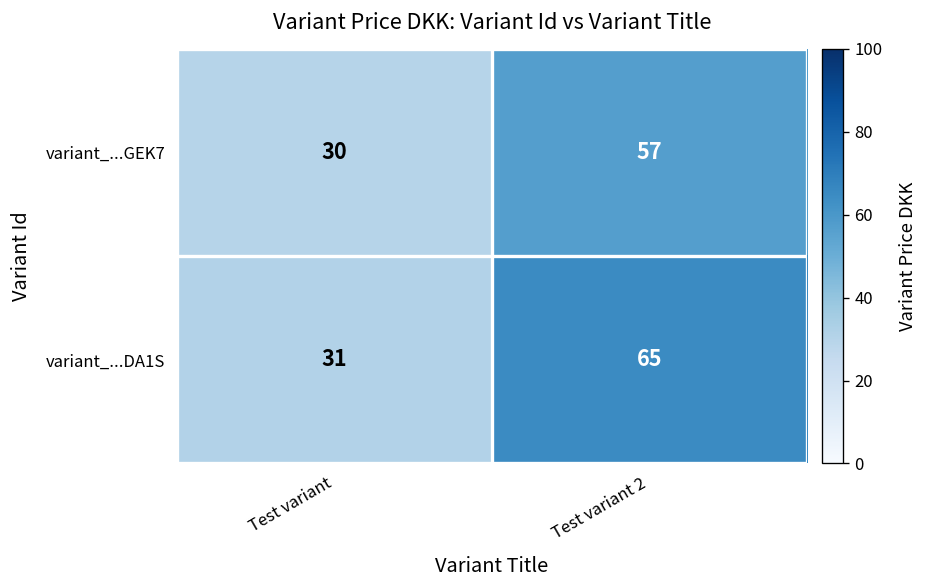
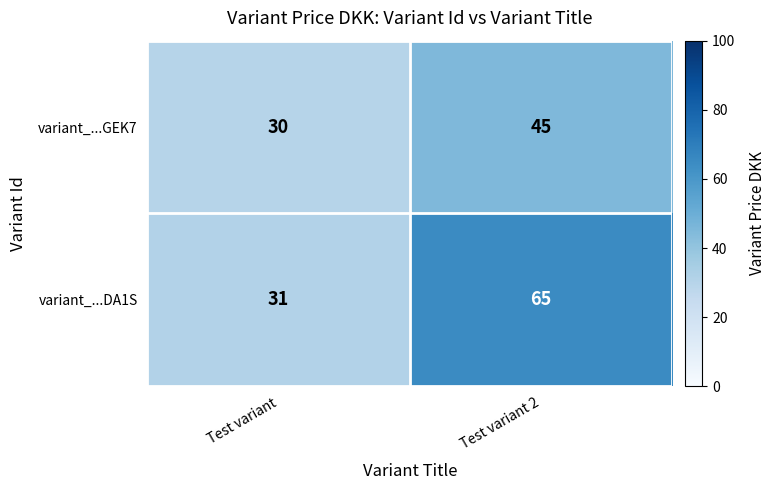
  {
    "variant_...GEK7": {
      "Test variant": 30,
-     "Test variant 2": 57
+     "Test variant 2": 45
    },
    "variant_...DA1S": {
      "Test variant": 31,
      "Test variant 2": 65
    }
  }
